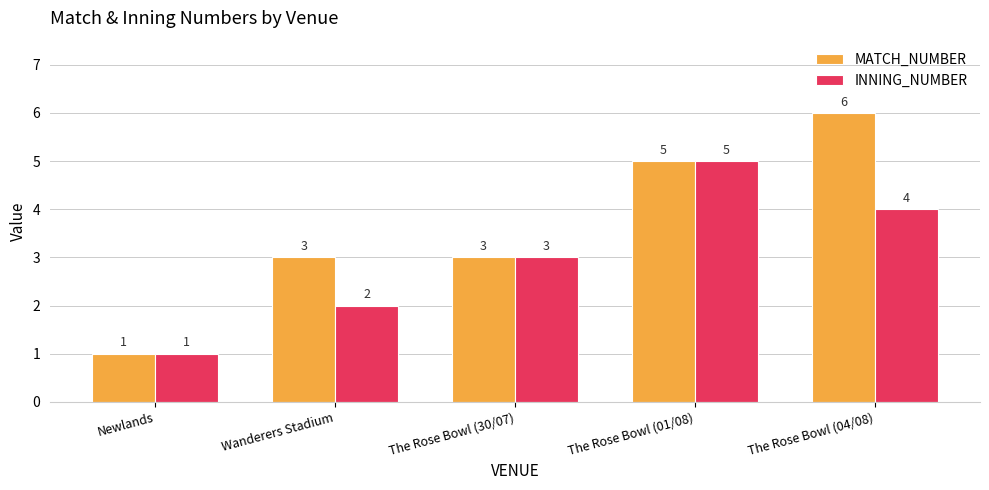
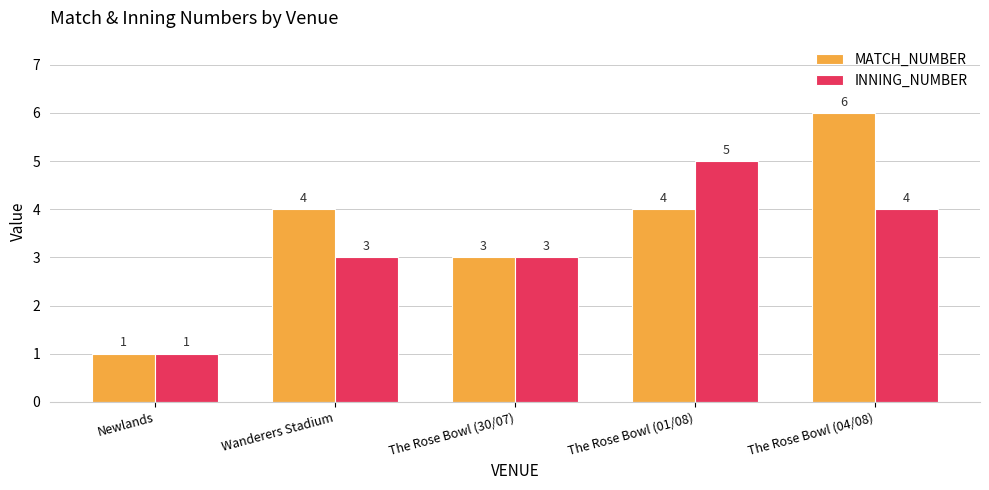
  {
    "MATCH_NUMBER": {
      "Newlands": 1,
-     "Wanderers Stadium": 3,
+     "Wanderers Stadium": 4,
      "The Rose Bowl (30/07)": 3,
-     "The Rose Bowl (01/08)": 5,
+     "The Rose Bowl (01/08)": 4,
      "The Rose Bowl (04/08)": 6
    },
    "INNING_NUMBER": {
      "Newlands": 1,
-     "Wanderers Stadium": 2,
+     "Wanderers Stadium": 3,
      "The Rose Bowl (30/07)": 3,
      "The Rose Bowl (01/08)": 5,
      "The Rose Bowl (04/08)": 4
    }
  }
